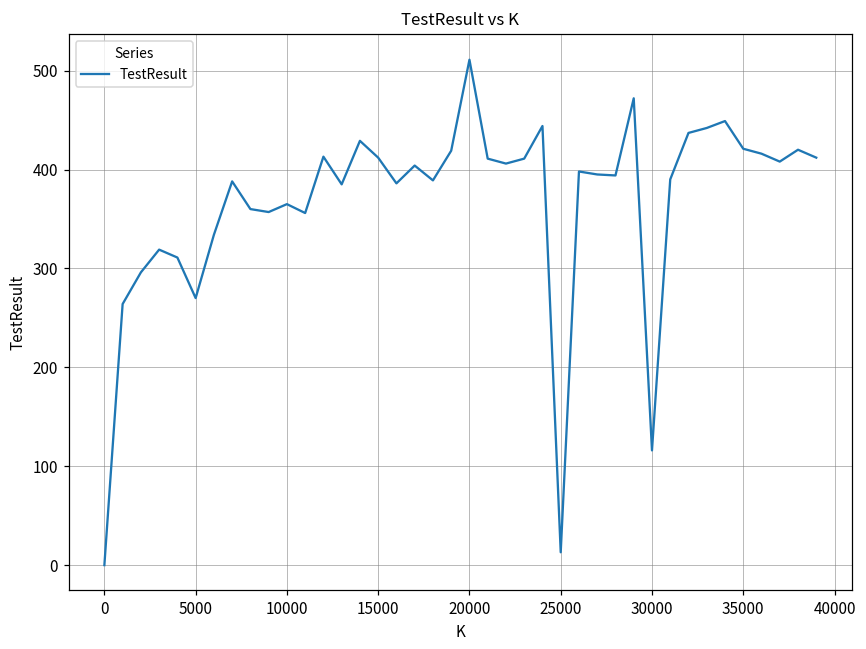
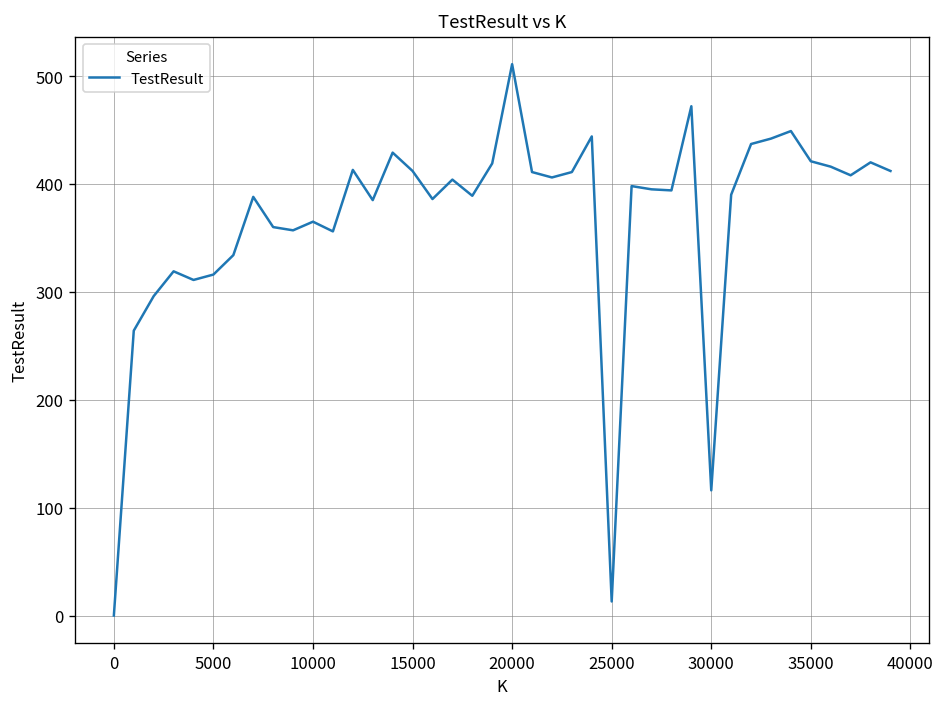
  {
    "0": 0,
-   "5000": 270,
+   "5000": 320,
    "10000": 370,
    "15000": 410,
    "20000": 510,
    "25000": 10,
    "30000": 120,
    "35000": 420
  }
